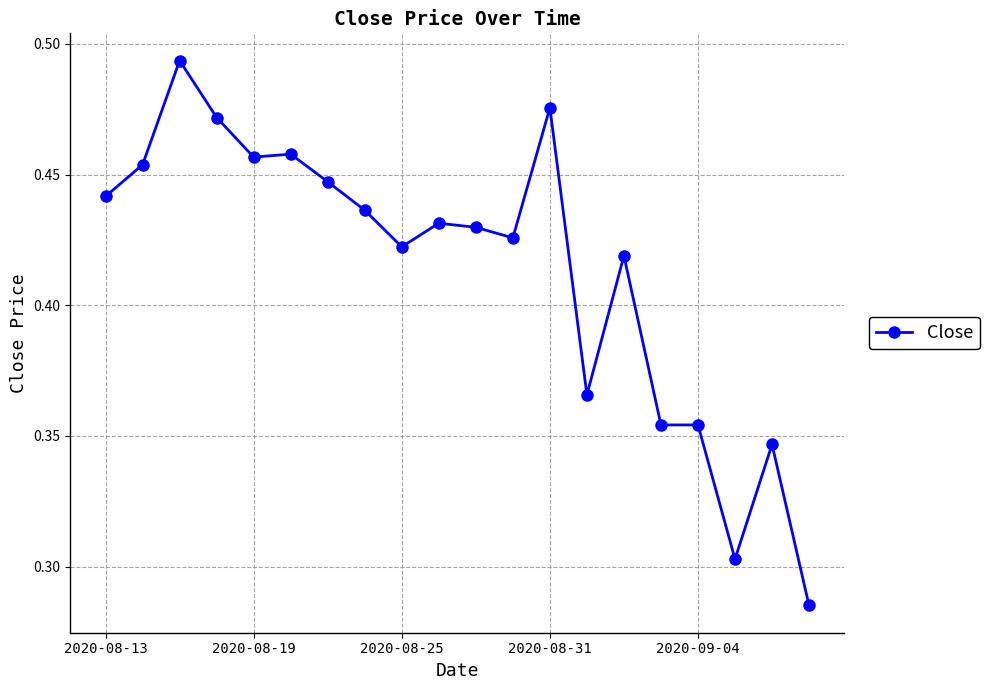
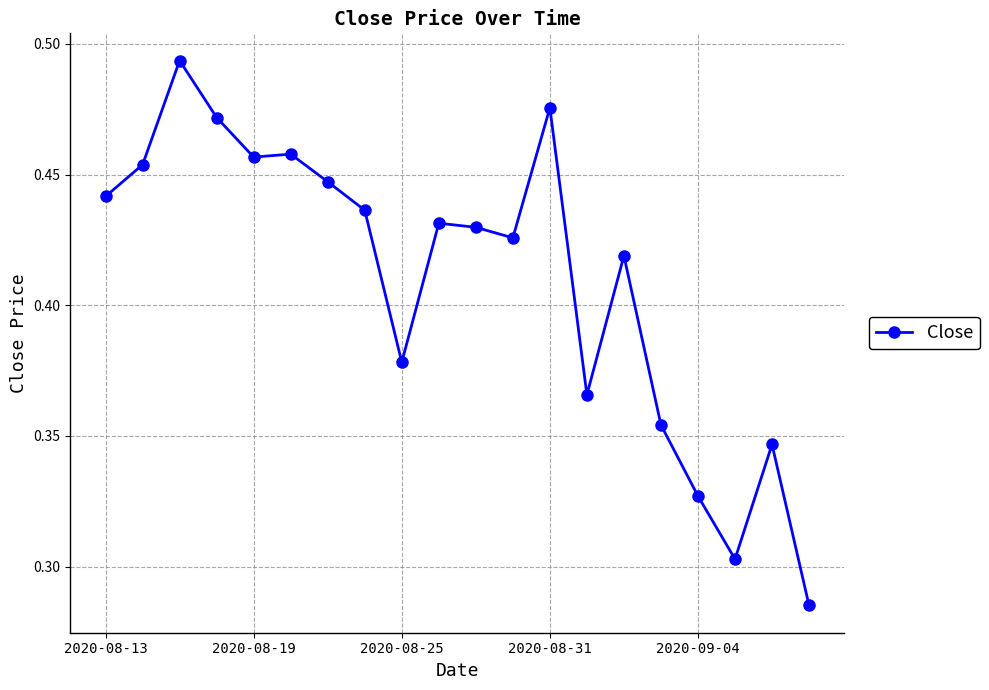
  {
    "2020-08-13": 0.442,
    "2020-08-19": 0.457,
-   "2020-08-25": 0.422,
+   "2020-08-25": 0.378,
    "2020-08-31": 0.476,
-   "2020-09-04": 0.354
+   "2020-09-04": 0.327
  }
